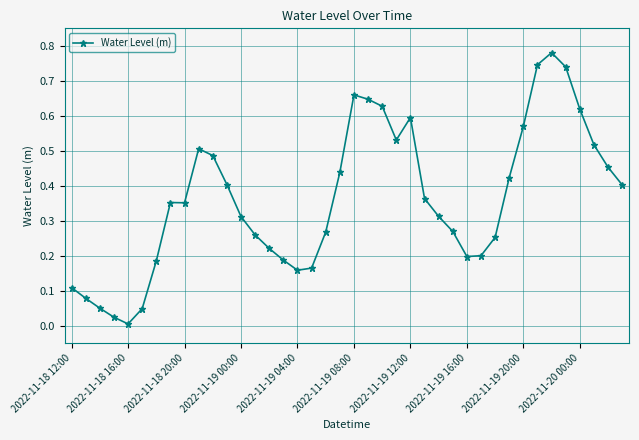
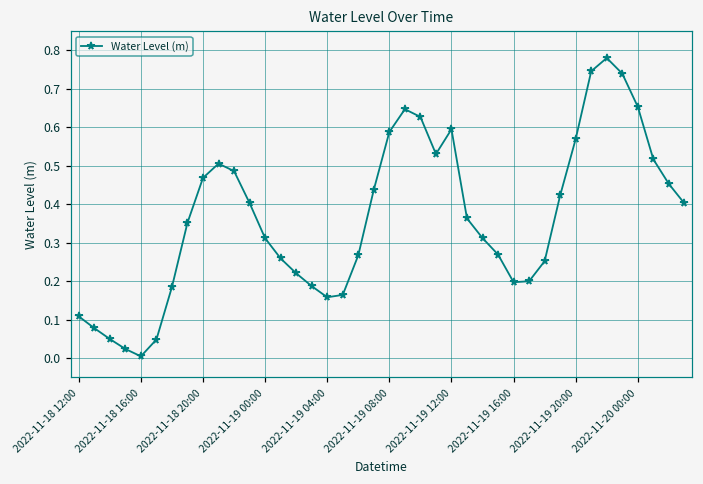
  {
    "2022-11-18 12:00": 0.11,
    "2022-11-18 16:00": 0.00,
-   "2022-11-18 20:00": 0.35,
+   "2022-11-18 20:00": 0.47,
    "2022-11-19 00:00": 0.31,
    "2022-11-19 04:00": 0.16,
-   "2022-11-19 08:00": 0.66,
+   "2022-11-19 08:00": 0.59,
    "2022-11-19 12:00": 0.59,
    "2022-11-19 16:00": 0.20,
    "2022-11-19 20:00": 0.57,
-   "2022-11-20 00:00": 0.62
+   "2022-11-20 00:00": 0.65
  }
